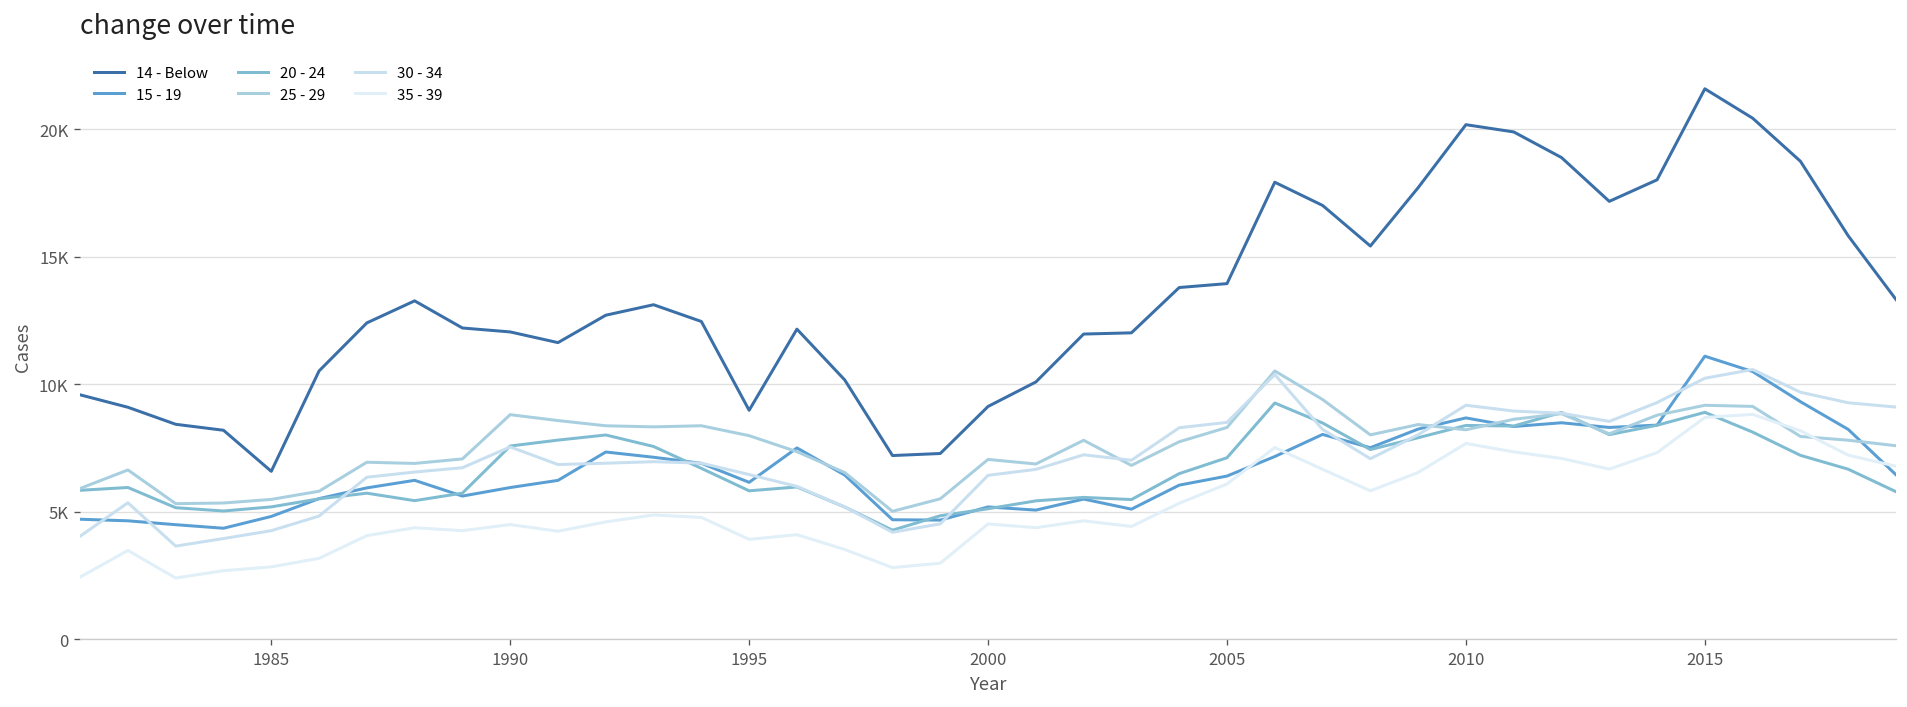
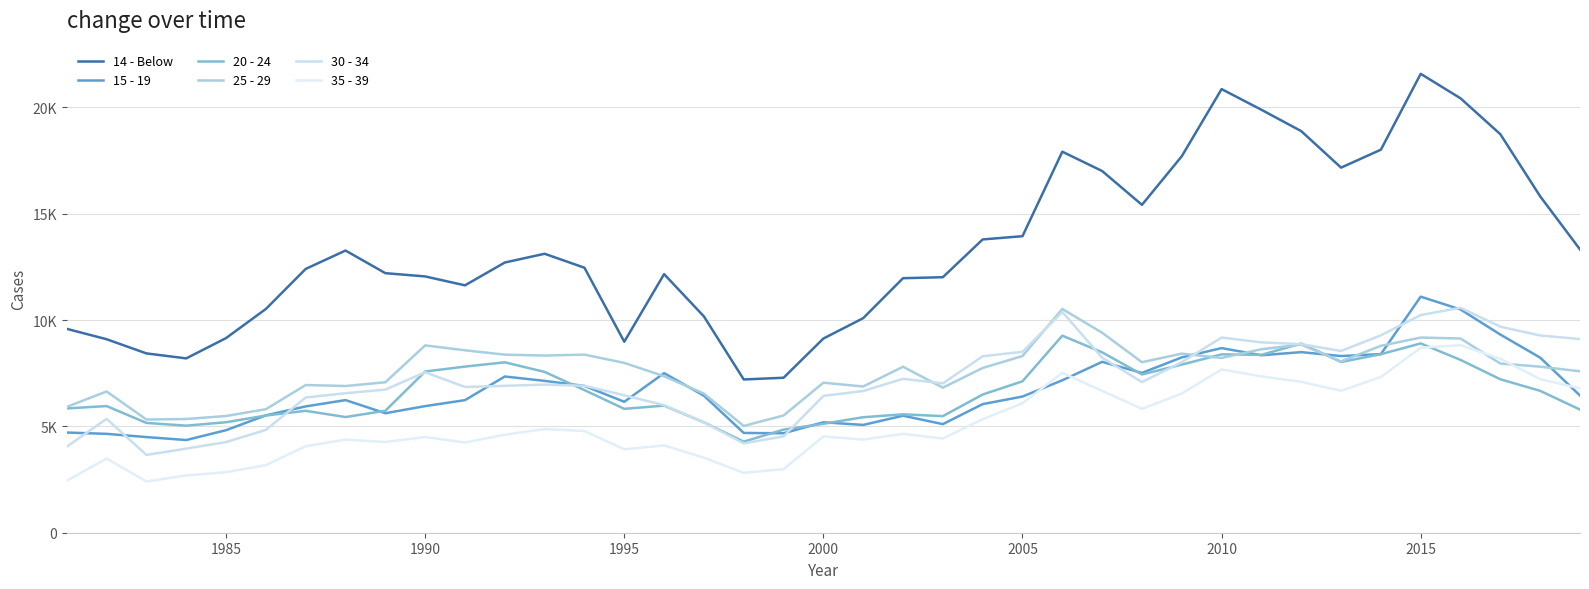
  {
    "14 - Below": {
-     "1985": 6600,
+     "1985": 9200,
      "1990": 12100,
      "1995": 9000,
      "2000": 9100,
      "2005": 13900,
-     "2010": 20200,
+     "2010": 20900,
      "2015": 21600
    }
  }
